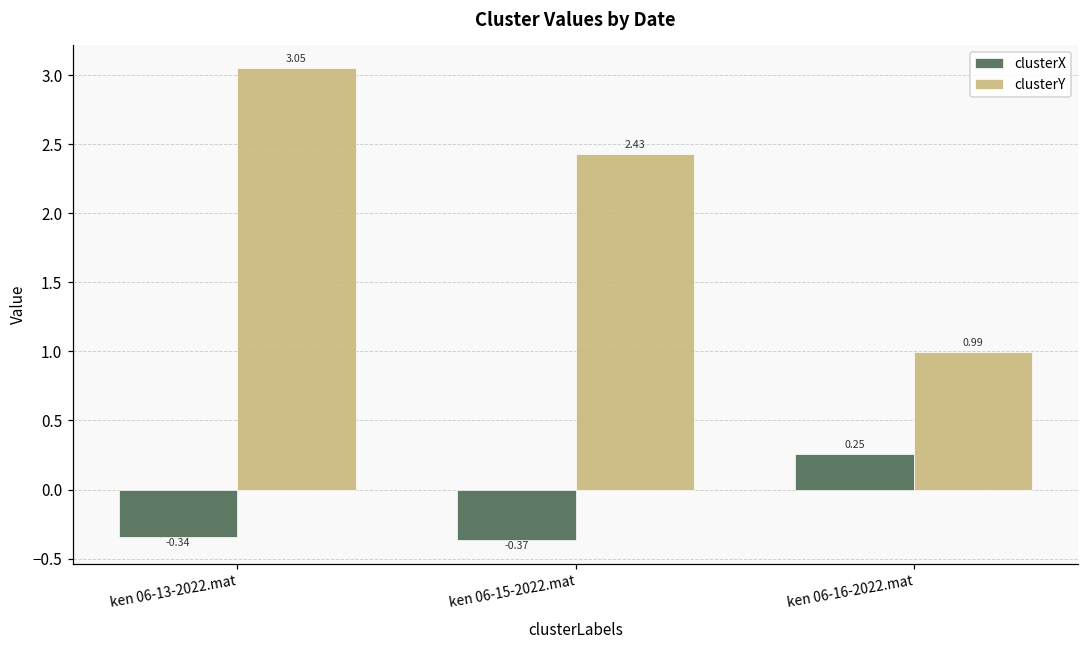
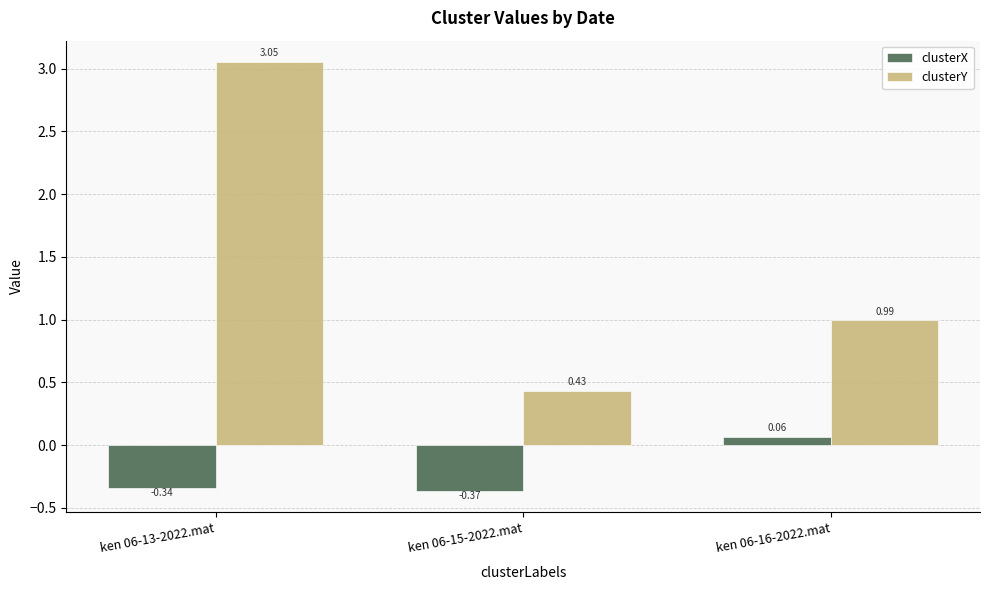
  {
    "clusterX": {
      "ken 06-13-2022.mat": -0.34,
      "ken 06-15-2022.mat": -0.37,
-     "ken 06-16-2022.mat": 0.25
+     "ken 06-16-2022.mat": 0.06
    },
    "clusterY": {
      "ken 06-13-2022.mat": 3.05,
-     "ken 06-15-2022.mat": 2.43,
+     "ken 06-15-2022.mat": 0.43,
      "ken 06-16-2022.mat": 0.99
    }
  }
